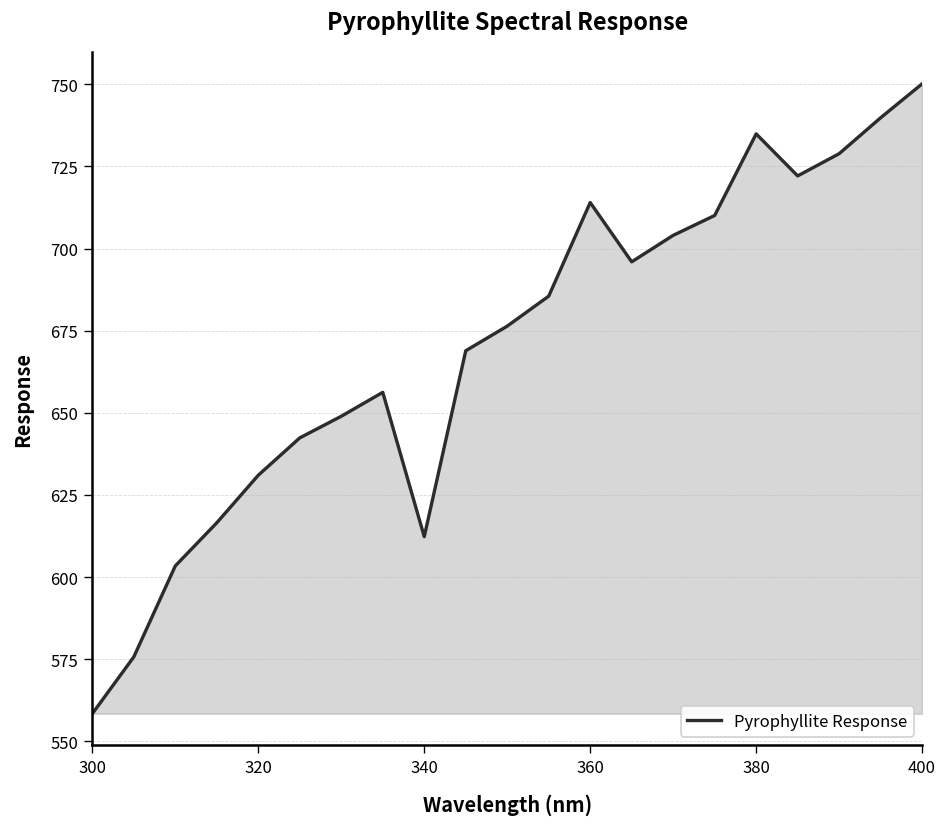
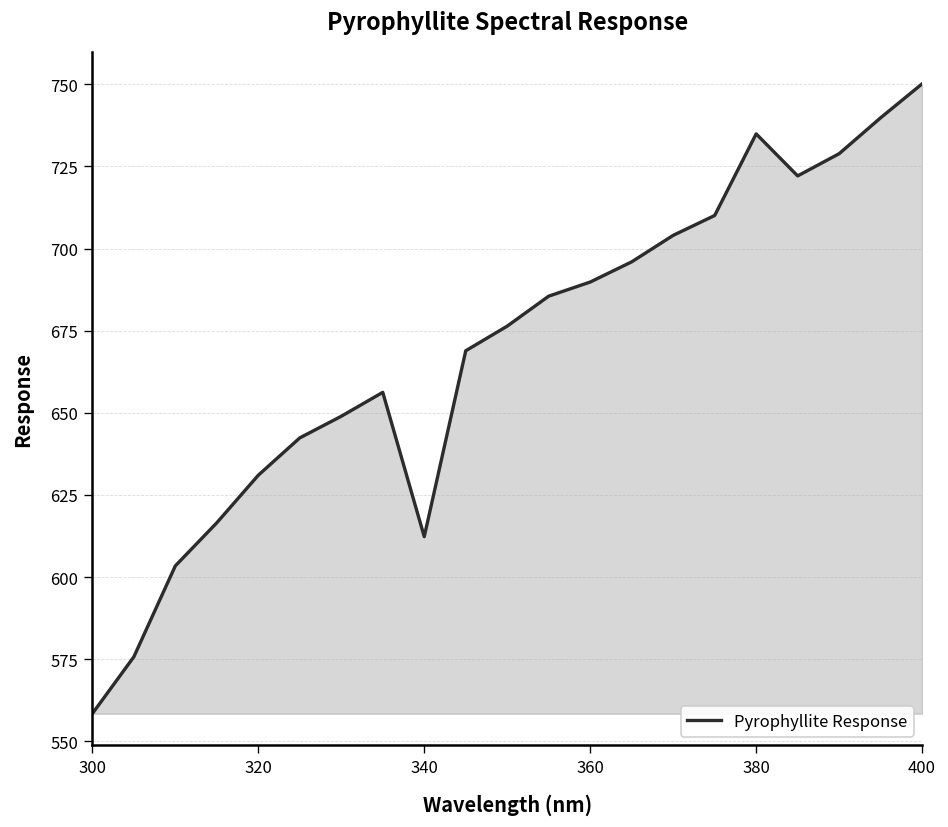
  {
    "300": 558,
    "320": 631,
    "340": 612,
-   "360": 714,
+   "360": 690,
    "380": 735,
    "400": 750
  }
